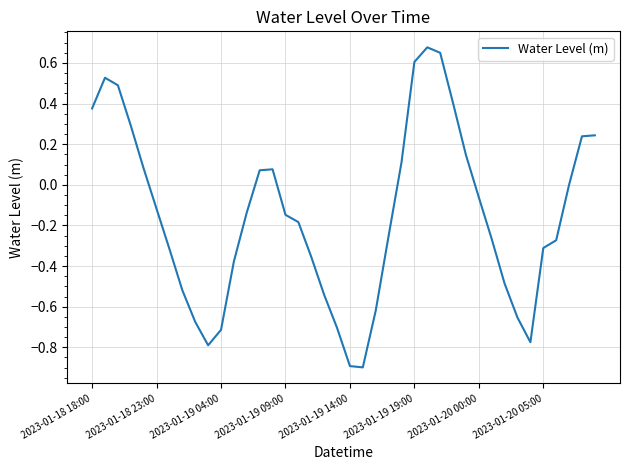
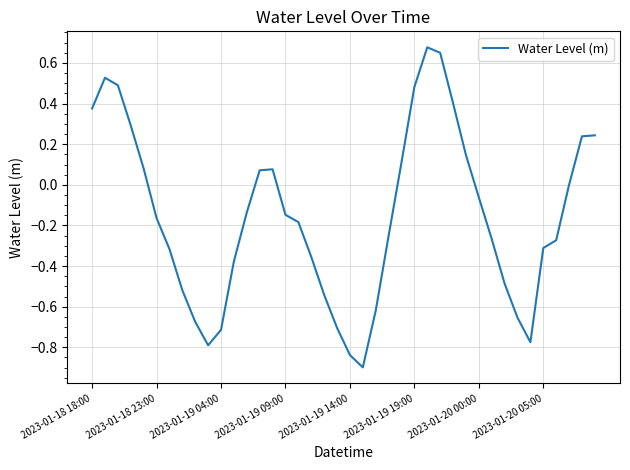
  {
    "2023-01-18 18:00": 0.38,
-   "2023-01-18 23:00": -0.12,
+   "2023-01-18 23:00": -0.16,
    "2023-01-19 04:00": -0.71,
    "2023-01-19 09:00": -0.15,
-   "2023-01-19 14:00": -0.89,
-   "2023-01-19 19:00": 0.60,
+   "2023-01-19 14:00": -0.84,
+   "2023-01-19 19:00": 0.48,
    "2023-01-20 00:00": -0.06,
    "2023-01-20 05:00": -0.31
  }
